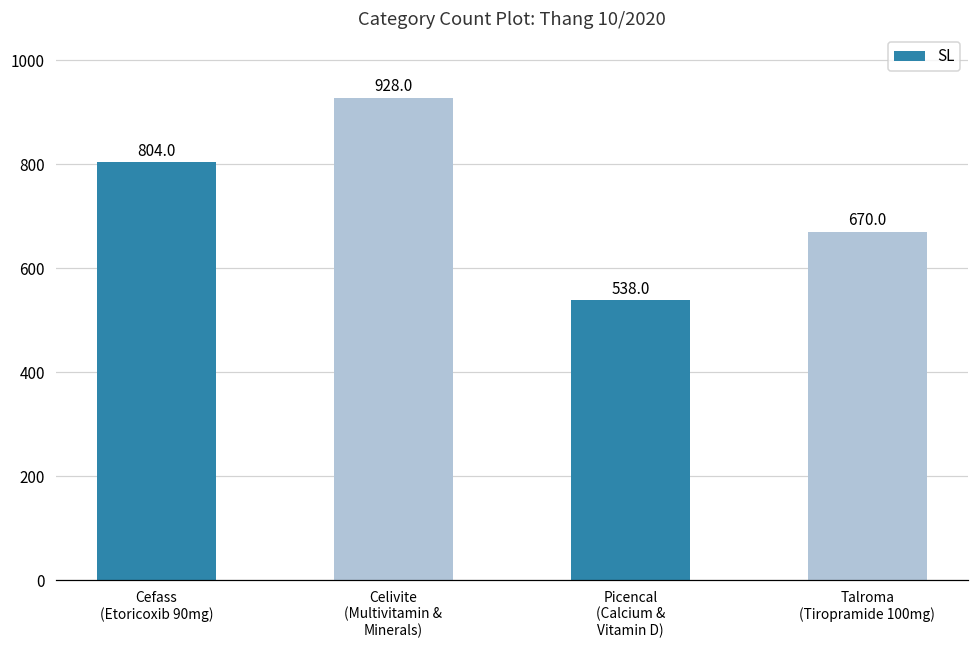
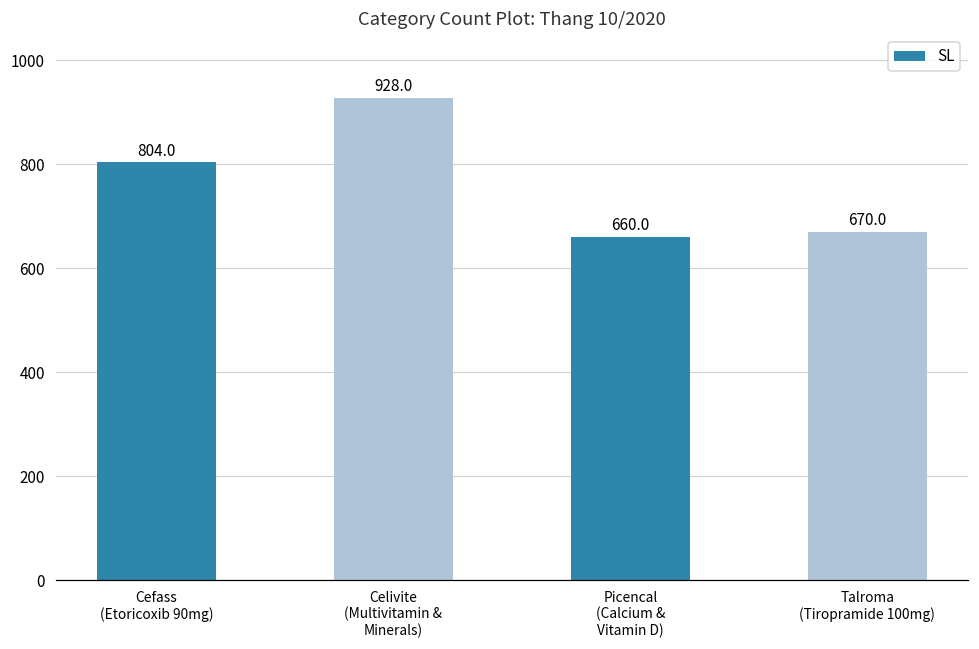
  {
    "Cefass (Etoricoxib 90mg)": 804.0,
    "Celivite (Multivitamin & Minerals)": 928.0,
-   "Picencal (Calcium & Vitamin D)": 538.0,
+   "Picencal (Calcium & Vitamin D)": 660.0,
    "Talroma (Tiropramide 100mg)": 670.0
  }
